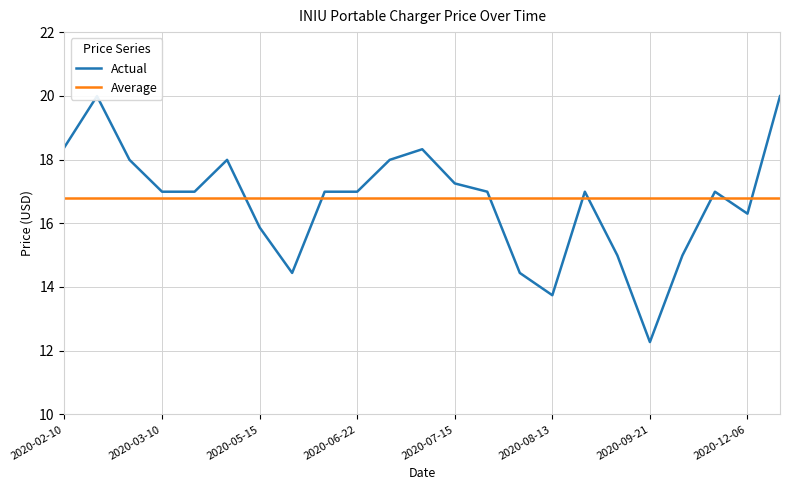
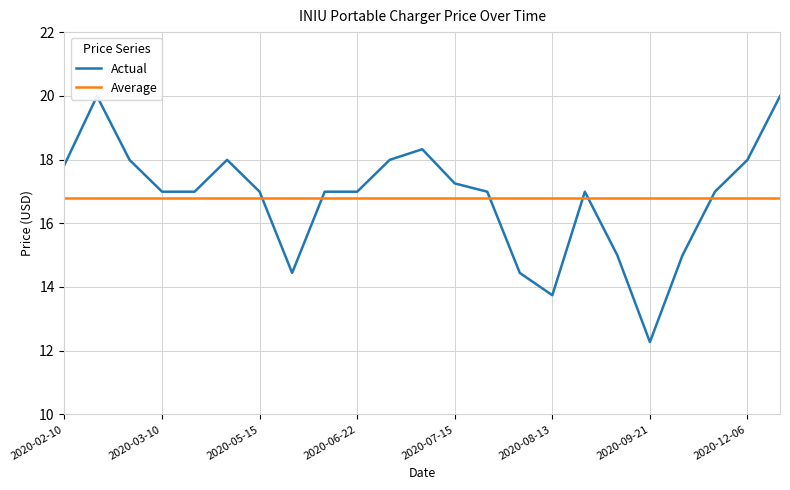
  {
    "Actual": {
-     "2020-02-10": 18.4,
+     "2020-02-10": 17.8,
      "2020-03-10": 17.0,
-     "2020-05-15": 15.9,
+     "2020-05-15": 17.0,
      "2020-06-22": 17.0,
      "2020-07-15": 17.3,
      "2020-08-13": 13.7,
      "2020-09-21": 12.3,
-     "2020-12-06": 16.3
+     "2020-12-06": 18.0
    },
    "Average": {
      "2020-02-10": 16.8,
      "2020-03-10": 16.8,
      "2020-05-15": 16.8,
      "2020-06-22": 16.8,
      "2020-07-15": 16.8,
      "2020-08-13": 16.8,
      "2020-09-21": 16.8,
      "2020-12-06": 16.8
    }
  }
